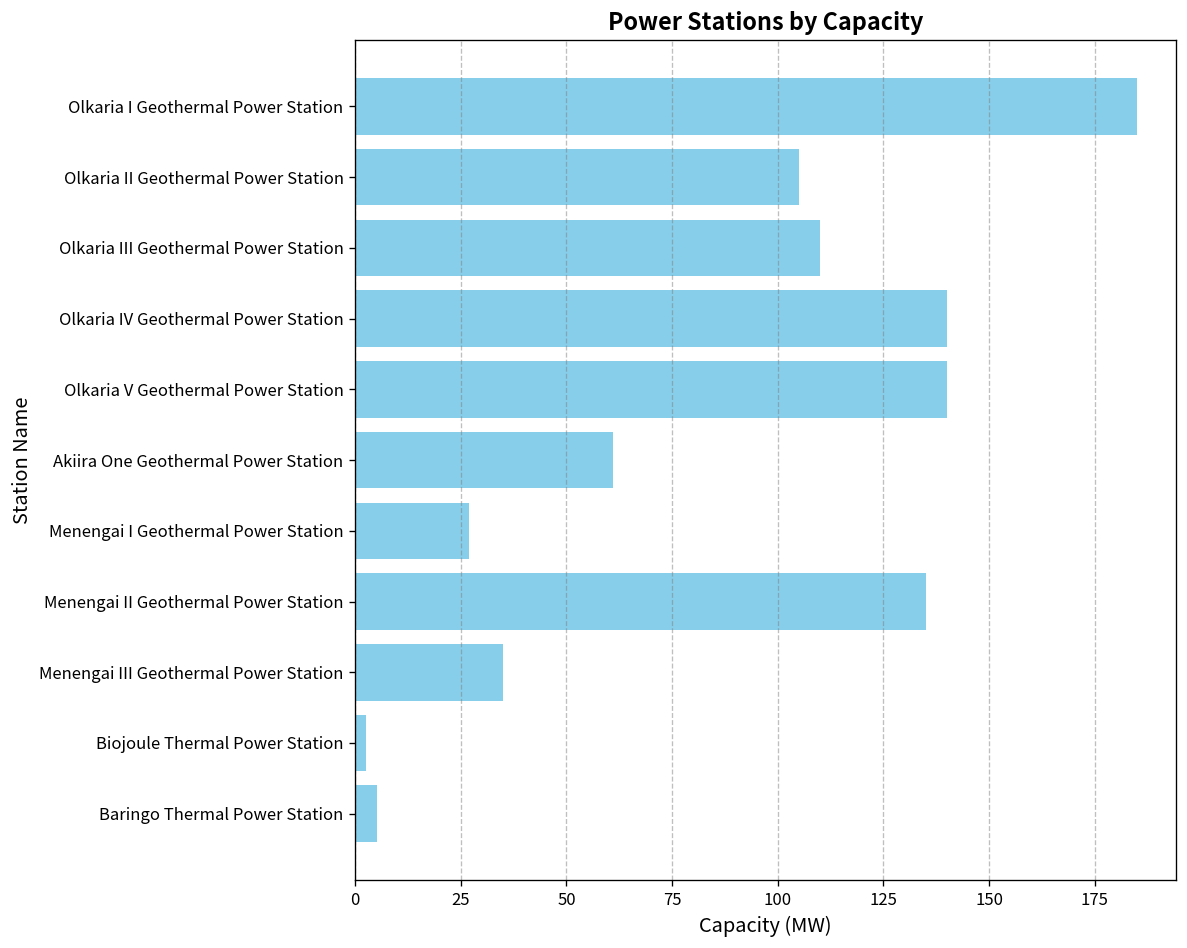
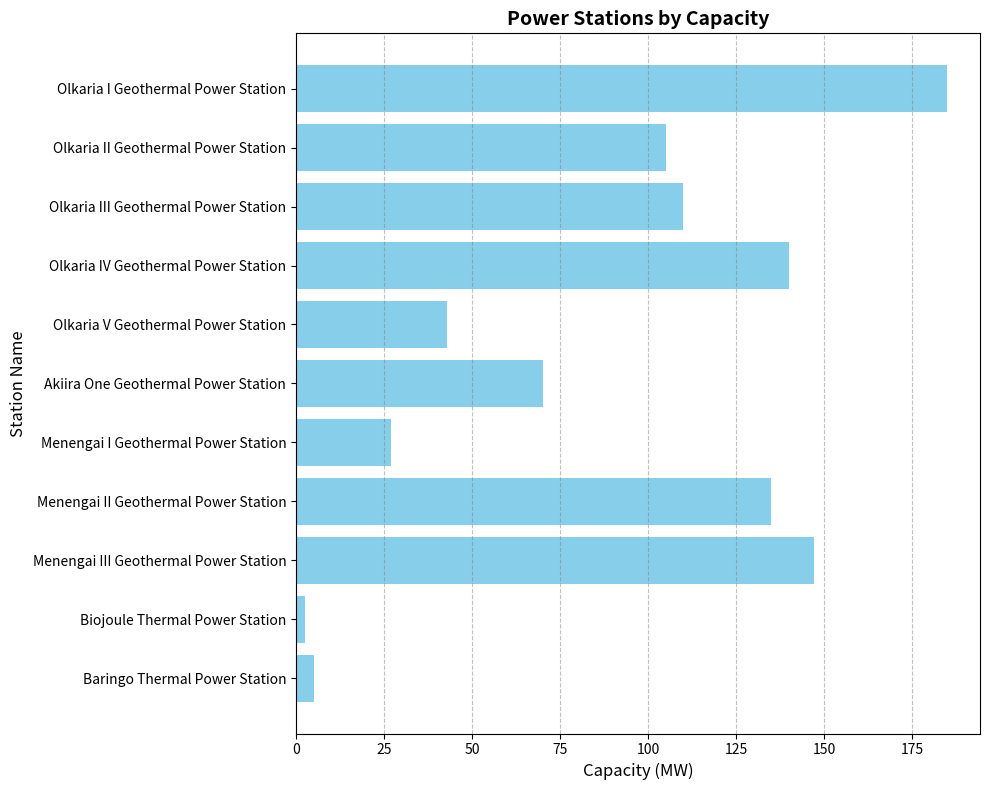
  {
    "Olkaria I Geothermal Power Station": 185,
    "Olkaria II Geothermal Power Station": 105,
    "Olkaria III Geothermal Power Station": 110,
    "Olkaria IV Geothermal Power Station": 140,
-   "Olkaria V Geothermal Power Station": 140,
-   "Akiira One Geothermal Power Station": 61,
+   "Olkaria V Geothermal Power Station": 43,
+   "Akiira One Geothermal Power Station": 70,
    "Menengai I Geothermal Power Station": 27,
    "Menengai II Geothermal Power Station": 135,
-   "Menengai III Geothermal Power Station": 35,
+   "Menengai III Geothermal Power Station": 147,
    "Biojoule Thermal Power Station": 3,
    "Baringo Thermal Power Station": 5
  }
